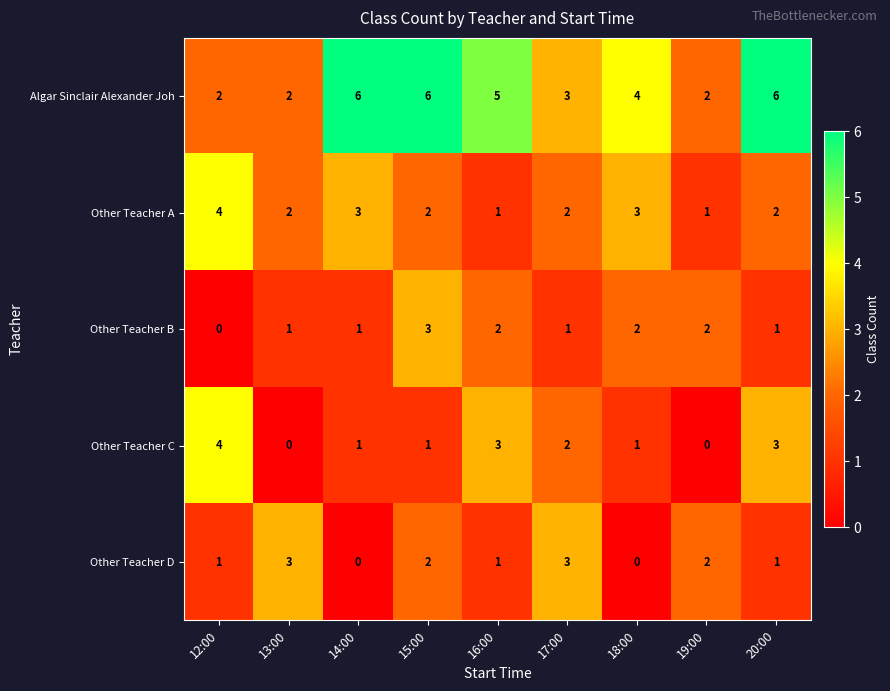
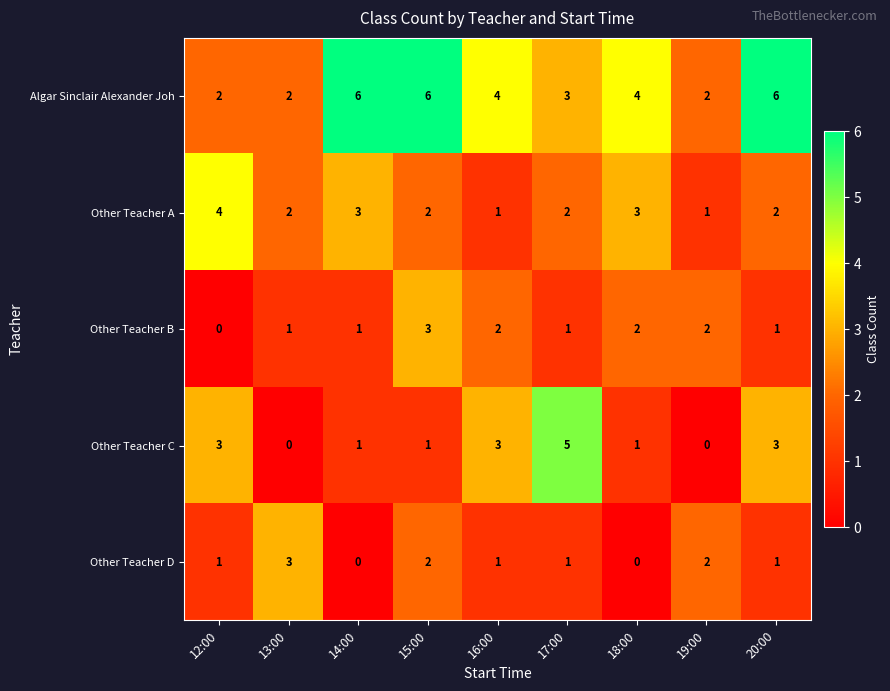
  {
    "Algar Sinclair Alexander Joh": {
      "12:00": 2,
      "13:00": 2,
      "14:00": 6,
      "15:00": 6,
-     "16:00": 5,
+     "16:00": 4,
      "17:00": 3,
      "18:00": 4,
      "19:00": 2,
      "20:00": 6
    },
    "Other Teacher A": {
      "12:00": 4,
      "13:00": 2,
      "14:00": 3,
      "15:00": 2,
      "16:00": 1,
      "17:00": 2,
      "18:00": 3,
      "19:00": 1,
      "20:00": 2
    },
    "Other Teacher B": {
      "12:00": 0,
      "13:00": 1,
      "14:00": 1,
      "15:00": 3,
      "16:00": 2,
      "17:00": 1,
      "18:00": 2,
      "19:00": 2,
      "20:00": 1
    },
    "Other Teacher C": {
-     "12:00": 4,
+     "12:00": 3,
      "13:00": 0,
      "14:00": 1,
      "15:00": 1,
      "16:00": 3,
-     "17:00": 2,
+     "17:00": 5,
      "18:00": 1,
      "19:00": 0,
      "20:00": 3
    },
    "Other Teacher D": {
      "12:00": 1,
      "13:00": 3,
      "14:00": 0,
      "15:00": 2,
      "16:00": 1,
-     "17:00": 3,
+     "17:00": 1,
      "18:00": 0,
      "19:00": 2,
      "20:00": 1
    }
  }
